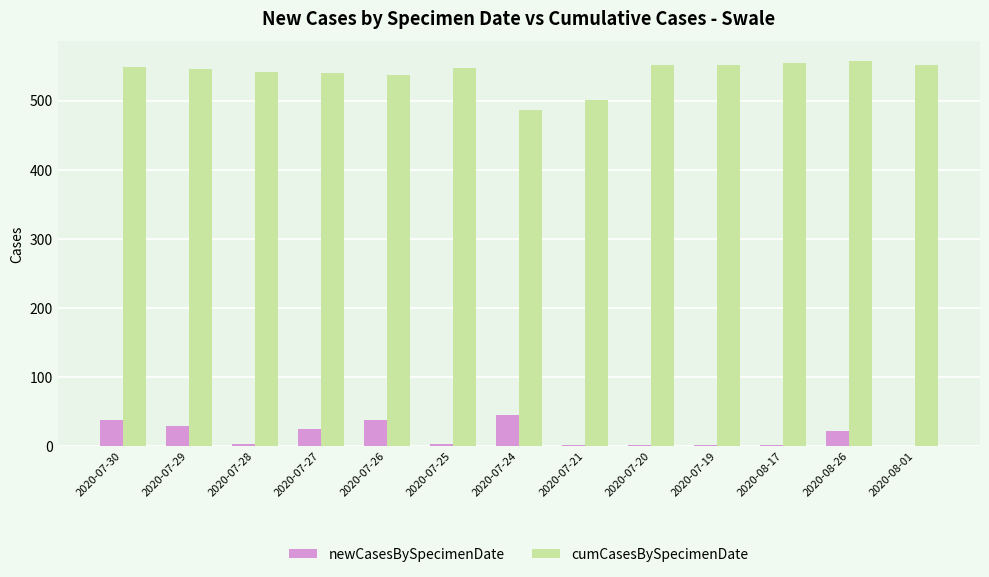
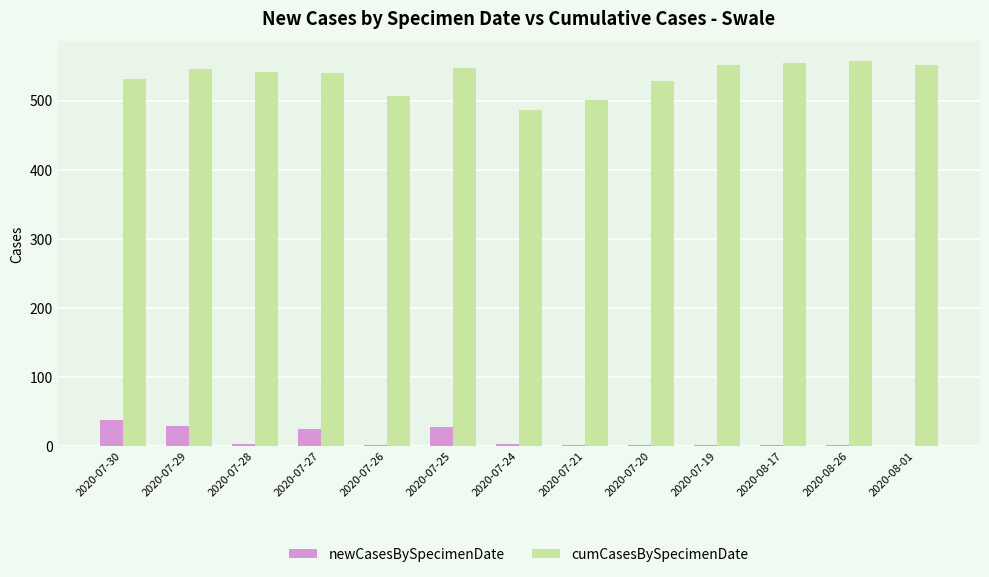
  {
    "newCasesBySpecimenDate": {
      "2020-07-30": 40,
      "2020-07-29": 30,
      "2020-07-27": 20,
-     "2020-07-26": 40,
-     "2020-07-25": 0,
-     "2020-07-24": 50,
-     "2020-08-26": 20,
+     "2020-07-26": 0,
+     "2020-07-25": 30,
+     "2020-07-24": 0,
+     "2020-08-26": 0,
      "2020-08-01": 0
    },
    "cumCasesBySpecimenDate": {
-     "2020-07-30": 550,
+     "2020-07-30": 530,
      "2020-07-29": 550,
      "2020-07-28": 540,
      "2020-07-27": 540,
-     "2020-07-26": 540,
+     "2020-07-26": 510,
      "2020-07-25": 550,
      "2020-07-24": 490,
      "2020-07-21": 500,
-     "2020-07-20": 550,
+     "2020-07-20": 530,
      "2020-07-19": 550,
      "2020-08-17": 560,
      "2020-08-26": 560,
      "2020-08-01": 550
    }
  }
